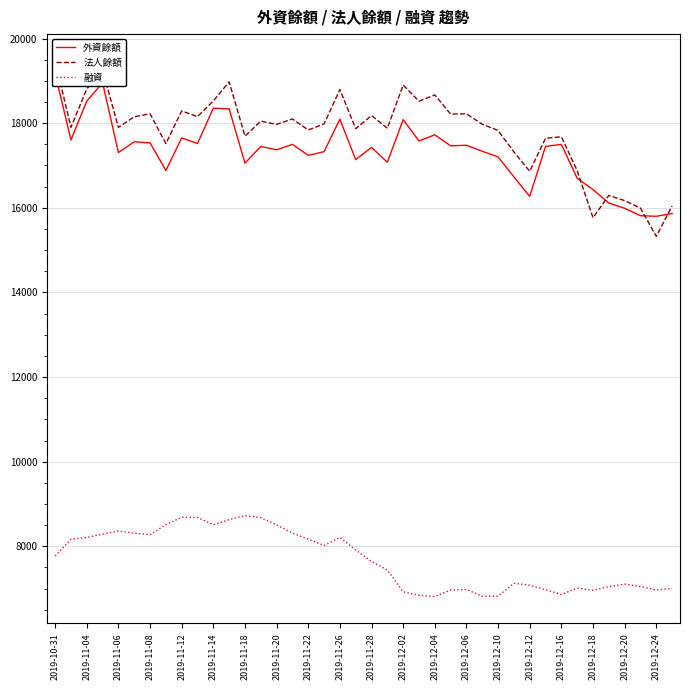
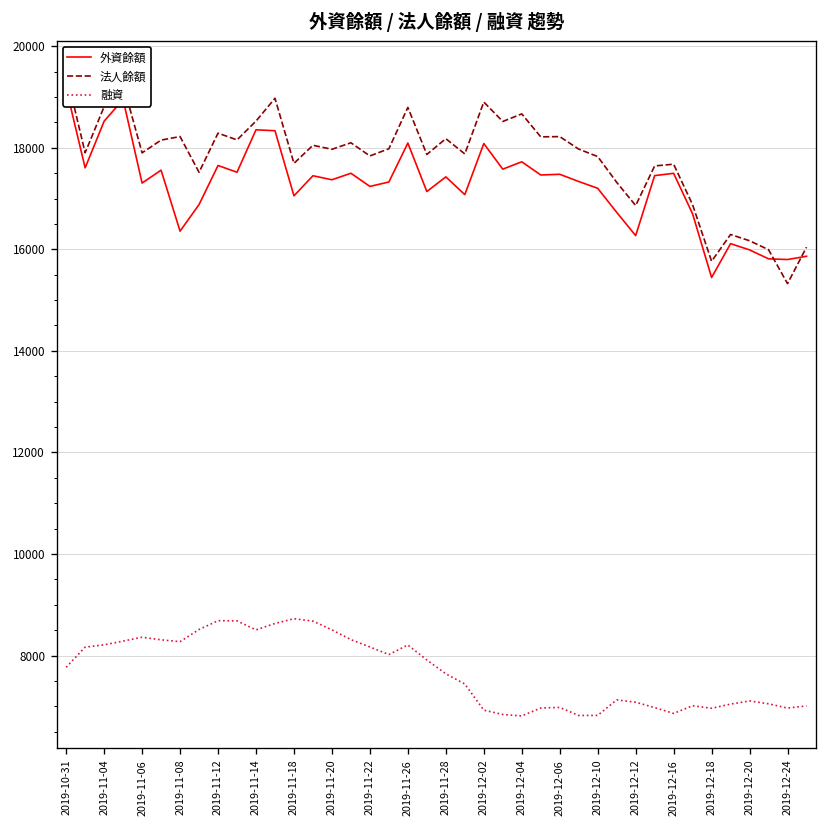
  {
    "外資餘額": {
      "2019-11-04": 18500,
      "2019-11-06": 17300,
-     "2019-11-08": 17500,
+     "2019-11-08": 16400,
      "2019-11-12": 17700,
      "2019-11-14": 18400,
      "2019-11-18": 17100,
      "2019-11-20": 17400,
      "2019-11-22": 17200,
      "2019-11-26": 18100,
      "2019-11-28": 17400,
      "2019-12-02": 18100,
      "2019-12-04": 17700,
      "2019-12-06": 17500,
      "2019-12-10": 17200,
      "2019-12-12": 16300,
      "2019-12-16": 17500,
-     "2019-12-18": 16400,
+     "2019-12-18": 15400,
      "2019-12-20": 16000,
      "2019-12-24": 15800
    },
    "法人餘額": {
      "2019-11-04": 18800,
      "2019-11-06": 17900,
      "2019-11-08": 18200,
      "2019-11-12": 18300,
      "2019-11-14": 18500,
      "2019-11-18": 17700,
      "2019-11-20": 18000,
      "2019-11-22": 17800,
      "2019-11-26": 18800,
      "2019-11-28": 18200,
      "2019-12-02": 18900,
      "2019-12-04": 18700,
      "2019-12-06": 18200,
      "2019-12-10": 17800,
      "2019-12-12": 16900,
      "2019-12-16": 17700,
      "2019-12-18": 15800,
      "2019-12-20": 16200,
      "2019-12-24": 15300
    },
    "融資": {
      "2019-10-31": 7800,
      "2019-11-04": 8200,
      "2019-11-06": 8400,
      "2019-11-08": 8300,
      "2019-11-12": 8700,
      "2019-11-14": 8500,
      "2019-11-18": 8700,
      "2019-11-20": 8500,
      "2019-11-22": 8200,
      "2019-11-26": 8200,
      "2019-11-28": 7600,
      "2019-12-02": 6900,
      "2019-12-04": 6800,
      "2019-12-06": 7000,
      "2019-12-10": 6800,
      "2019-12-12": 7100,
      "2019-12-16": 6900,
      "2019-12-18": 7000,
      "2019-12-20": 7100,
      "2019-12-24": 7000
    }
  }
